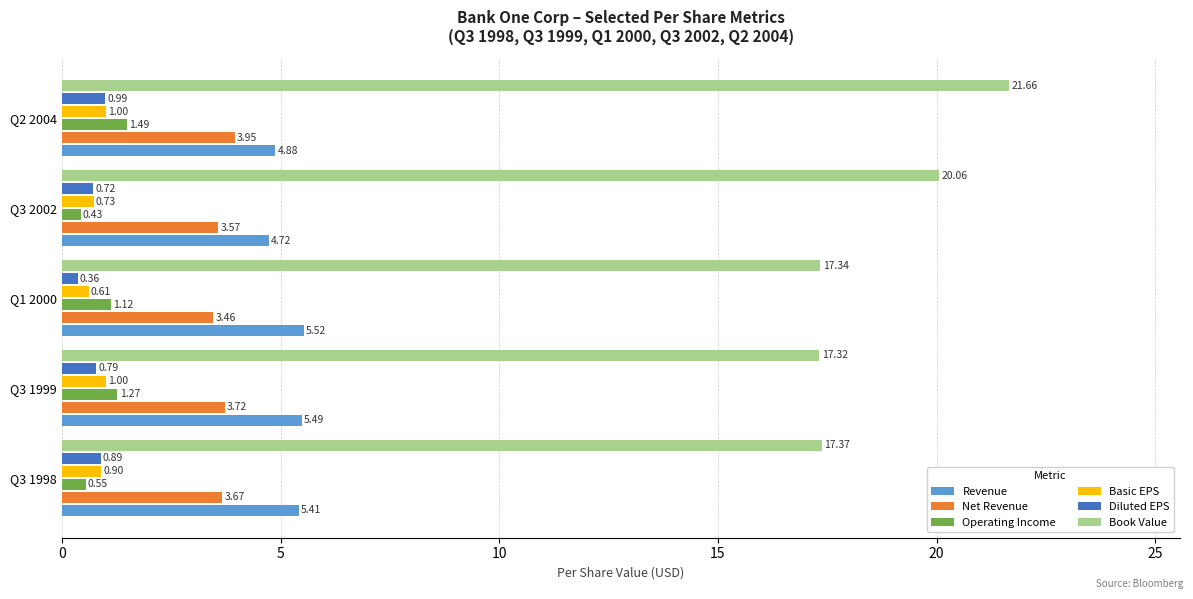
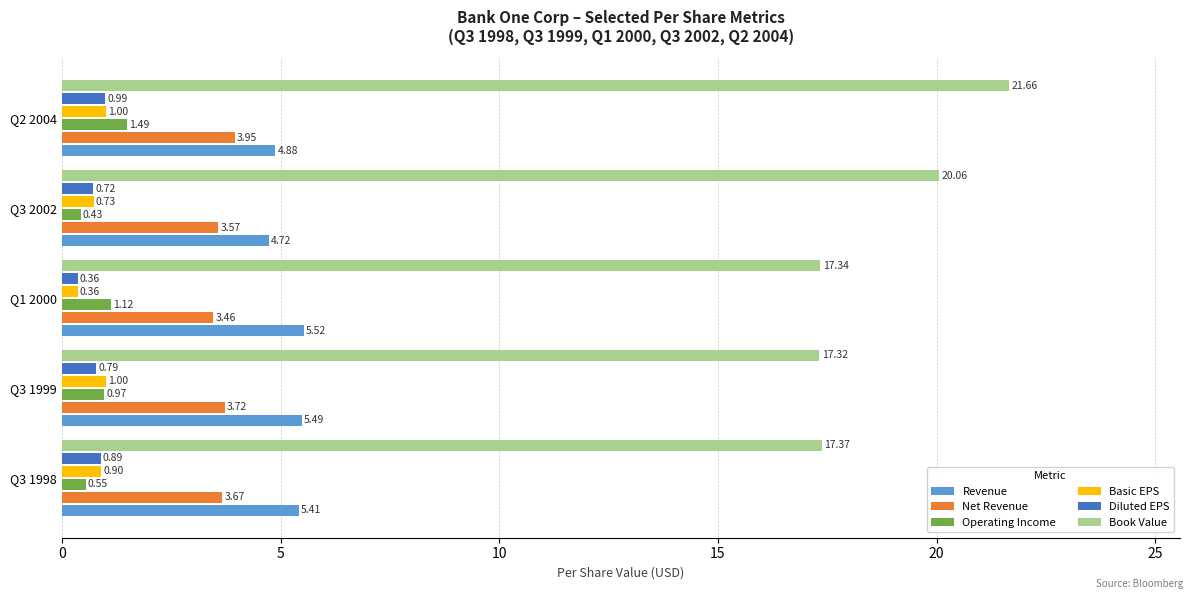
  {
    "Net Revenue": {
      "Q2 2004": 3.95,
      "Q3 2002": 3.57,
      "Q1 2000": 3.46,
      "Q3 1999": 3.72,
      "Q3 1998": 3.67
    },
    "Operating Income": {
      "Q2 2004": 1.49,
      "Q3 2002": 0.43,
      "Q1 2000": 1.12,
-     "Q3 1999": 1.27,
+     "Q3 1999": 0.97,
      "Q3 1998": 0.55
    },
    "Basic EPS": {
      "Q2 2004": 1.00,
      "Q3 2002": 0.73,
-     "Q1 2000": 0.61,
+     "Q1 2000": 0.36,
      "Q3 1999": 1.00,
      "Q3 1998": 0.90
    },
    "Book Value": {
      "Q2 2004": 21.66,
      "Q3 2002": 20.06,
      "Q1 2000": 17.34,
      "Q3 1999": 17.32,
      "Q3 1998": 17.37
    }
  }
